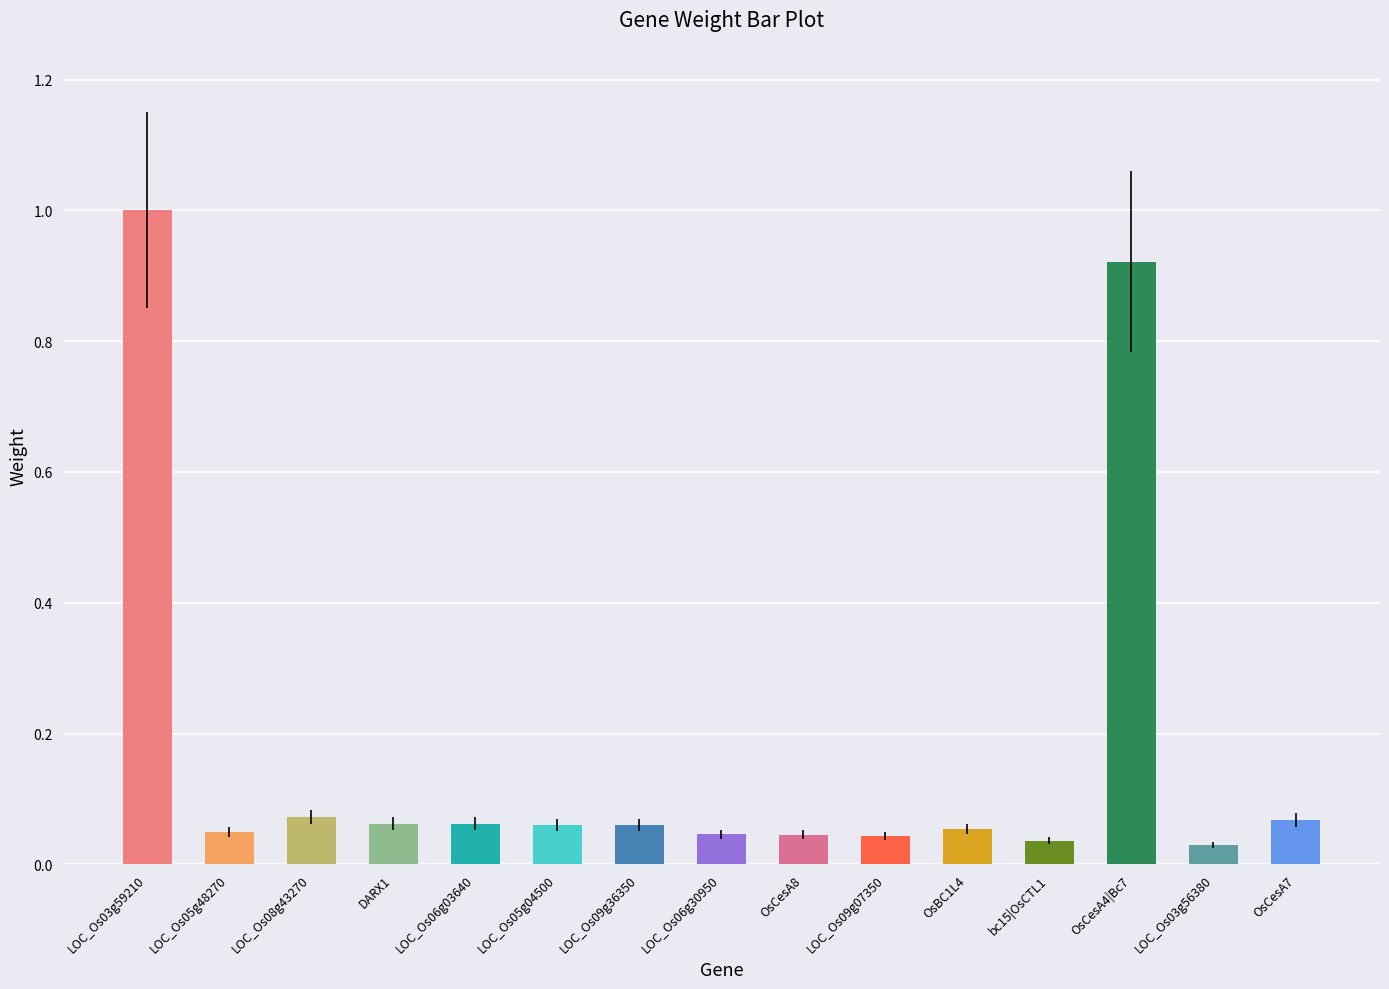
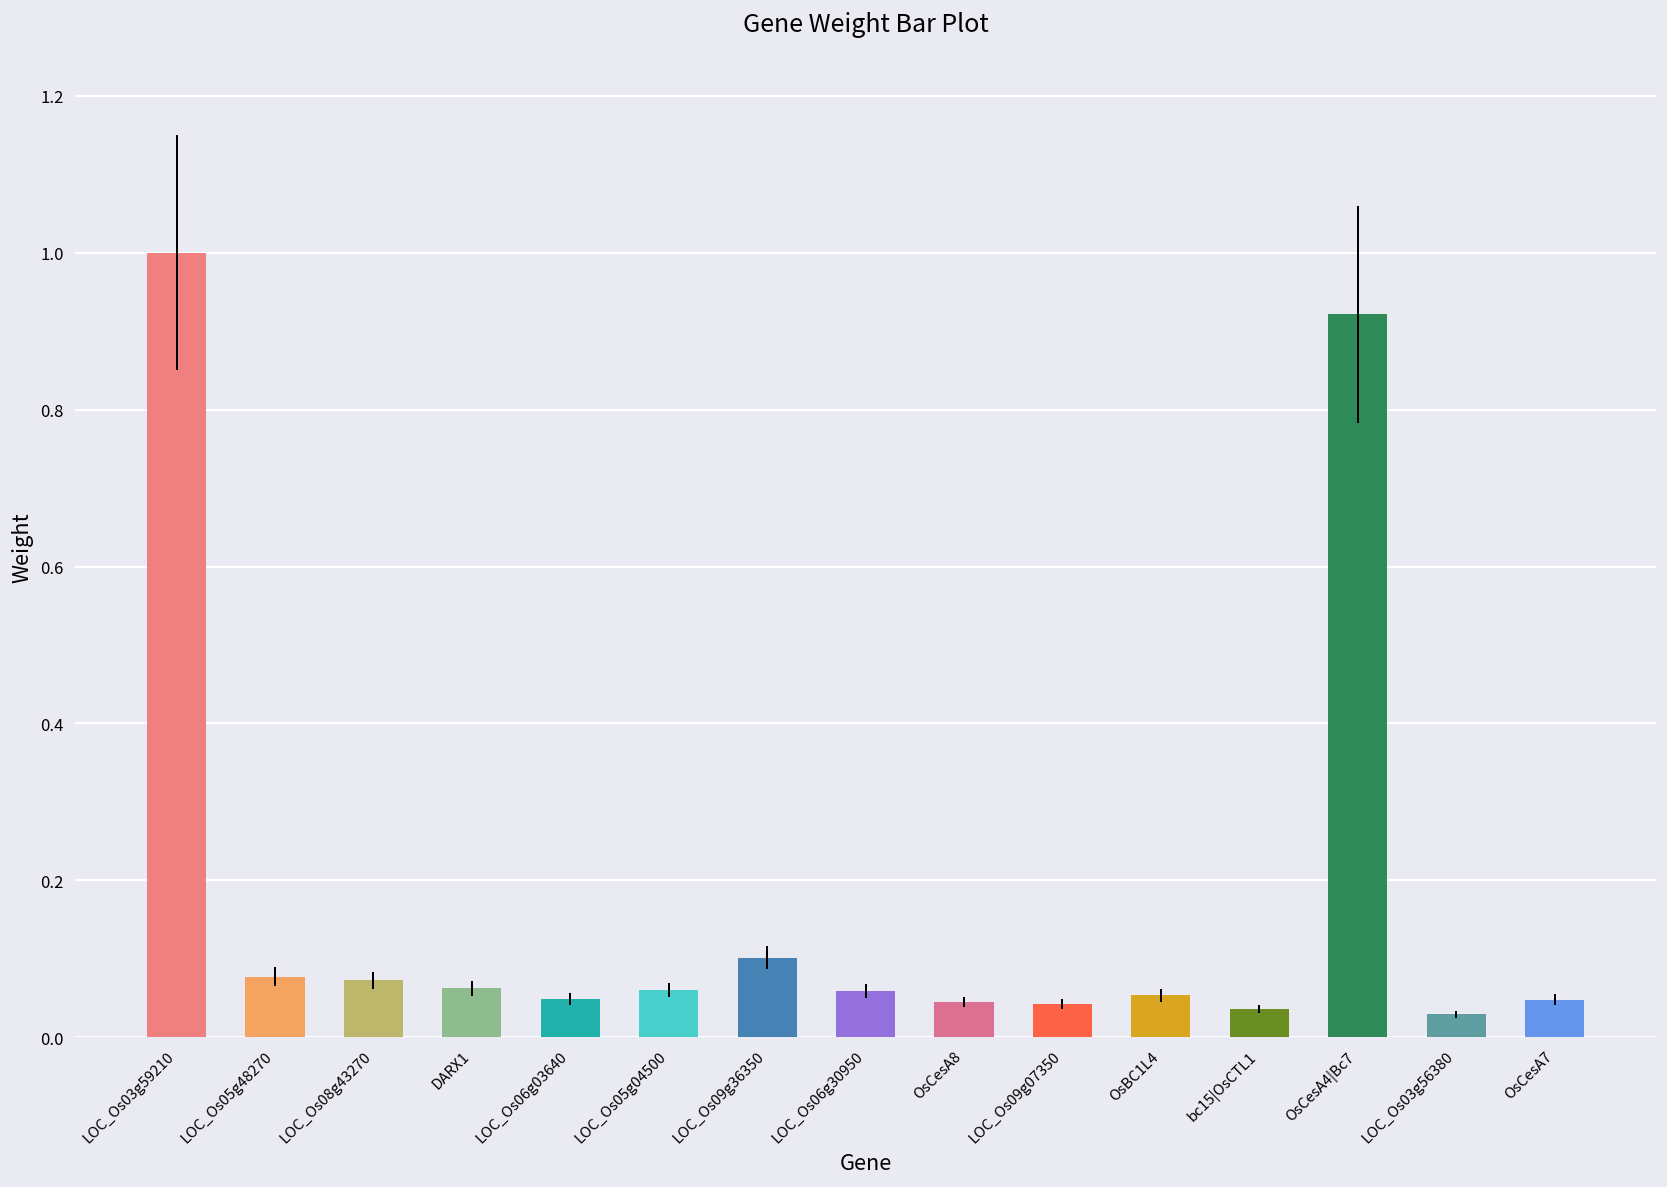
  {
    "LOC_Os03g59210": 1.00,
-   "LOC_Os05g48270": 0.05,
+   "LOC_Os05g48270": 0.08,
    "LOC_Os08g43270": 0.07,
    "DARX1": 0.06,
-   "LOC_Os06g03640": 0.06,
+   "LOC_Os06g03640": 0.05,
    "LOC_Os05g04500": 0.06,
-   "LOC_Os09g36350": 0.06,
-   "LOC_Os06g30950": 0.05,
+   "LOC_Os09g36350": 0.10,
+   "LOC_Os06g30950": 0.06,
    "OsCesA8": 0.05,
    "LOC_Os09g07350": 0.04,
    "OsBC1L4": 0.05,
    "bc15|OsCTL1": 0.04,
    "OsCesA4|Bc7": 0.92,
    "LOC_Os03g56380": 0.03,
-   "OsCesA7": 0.07
+   "OsCesA7": 0.05
  }
